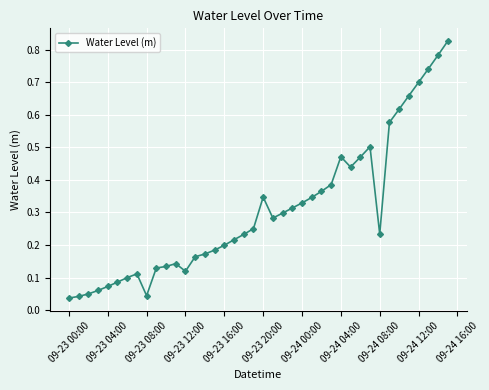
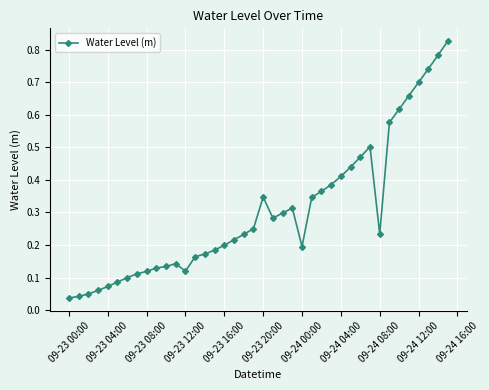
  {
    "09-23 00:00": 0.04,
    "09-23 04:00": 0.07,
-   "09-23 08:00": 0.04,
+   "09-23 08:00": 0.12,
    "09-23 12:00": 0.12,
    "09-23 16:00": 0.20,
    "09-23 20:00": 0.35,
-   "09-24 00:00": 0.33,
-   "09-24 04:00": 0.47,
+   "09-24 00:00": 0.20,
+   "09-24 04:00": 0.41,
    "09-24 08:00": 0.23,
    "09-24 12:00": 0.70
  }
